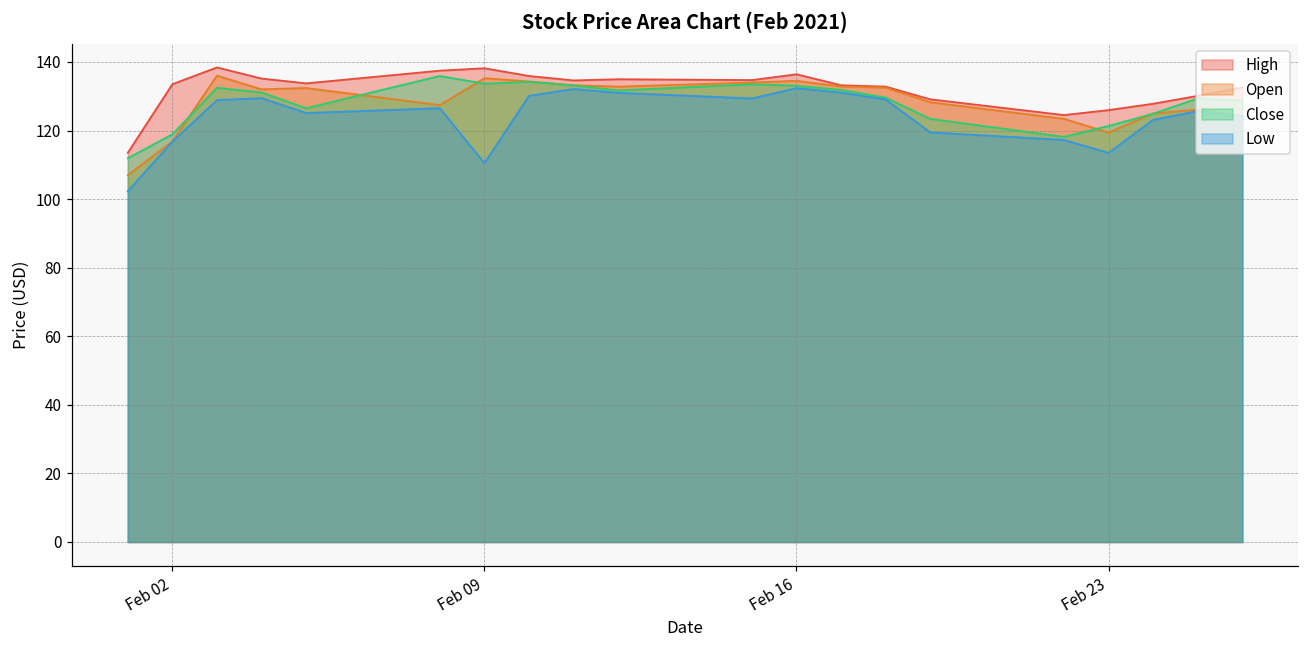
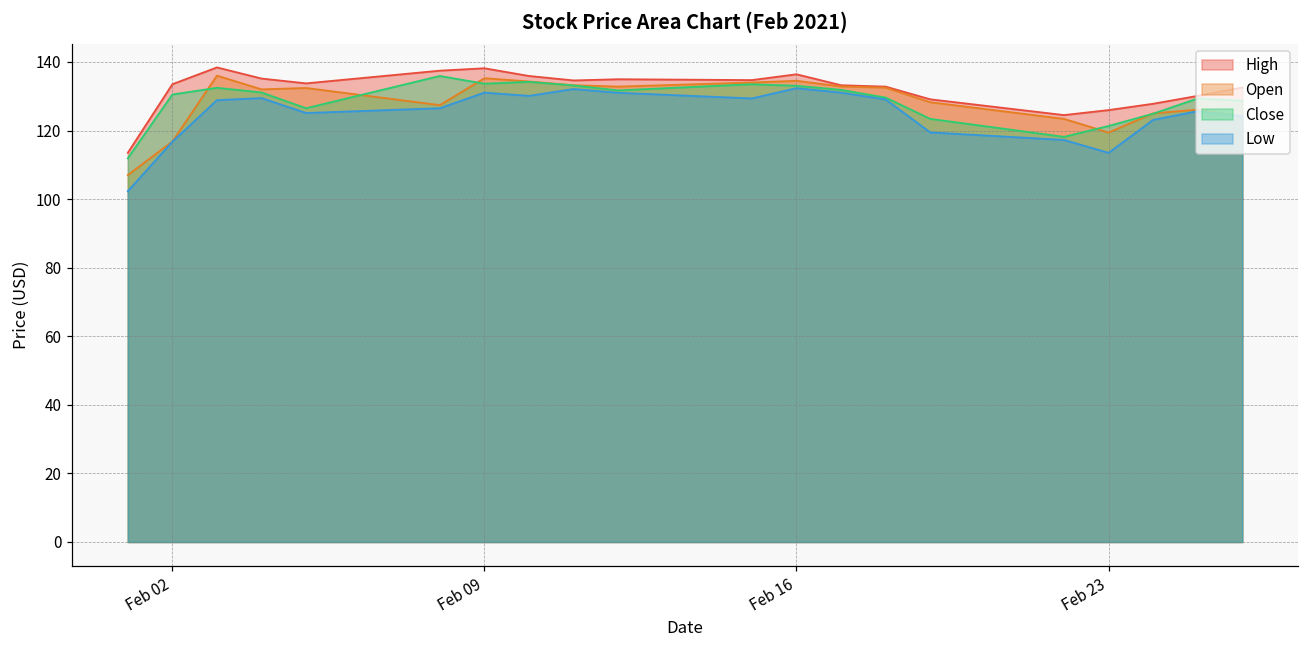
  {
    "Close": {
-     "Feb 02": 119,
+     "Feb 02": 131,
      "Feb 09": 134,
      "Feb 23": 121
    },
    "Low": {
-     "Feb 09": 110,
+     "Feb 09": 131,
      "Feb 23": 113
    }
  }
